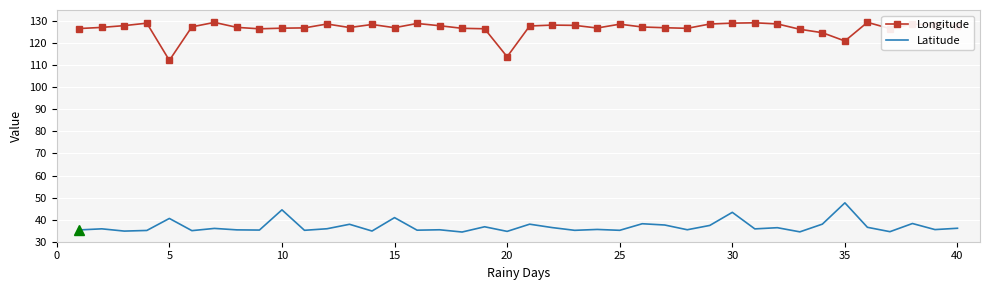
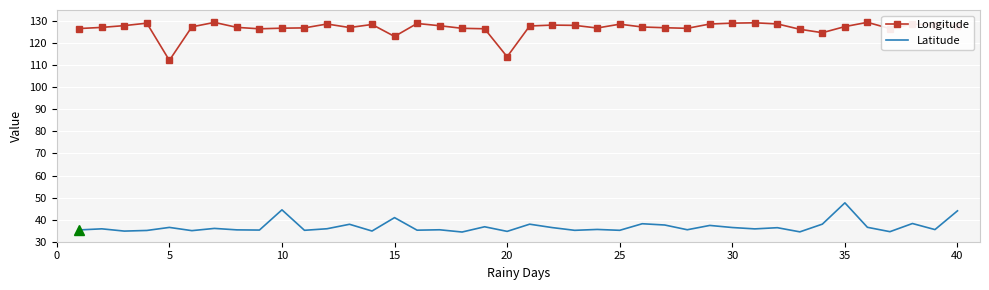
  {
    "Longitude": {
      "5": 112,
      "10": 127,
-     "15": 127,
+     "15": 123,
      "20": 114,
      "25": 129,
      "30": 129,
-     "35": 121
+     "35": 127
    },
    "Latitude": {
-     "5": 41,
+     "5": 36,
      "10": 44,
      "15": 41,
      "20": 35,
      "25": 35,
-     "30": 43,
+     "30": 36,
      "35": 48,
-     "40": 36
+     "40": 44
    }
  }
